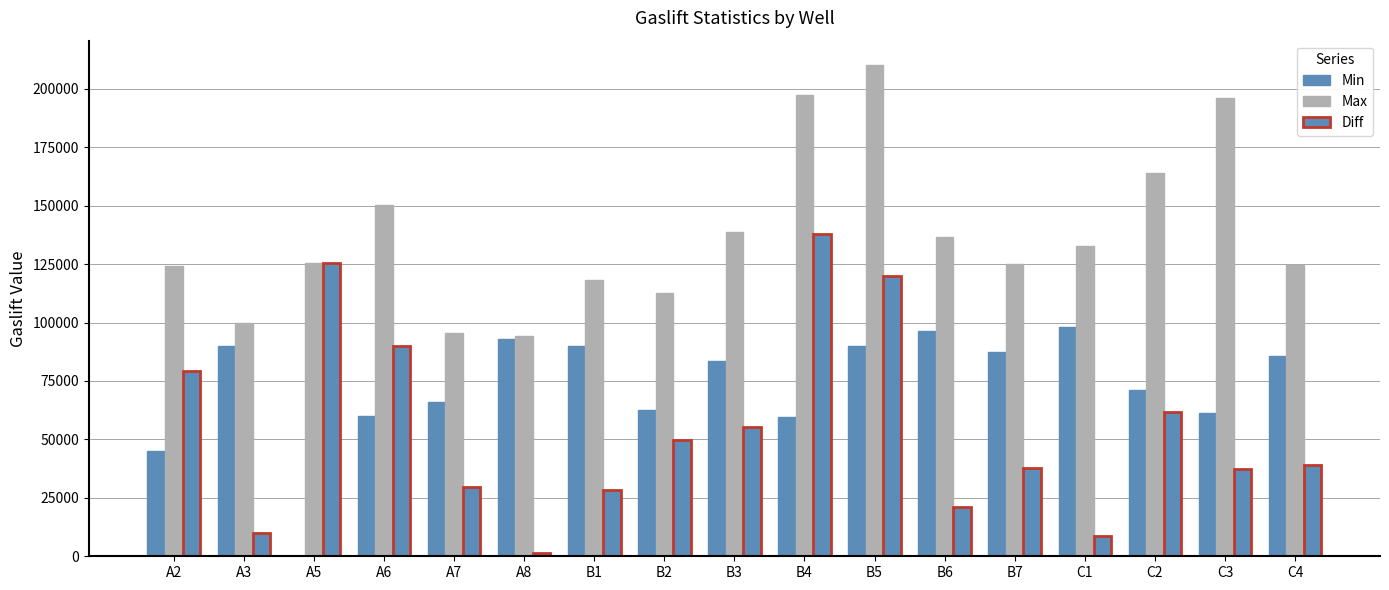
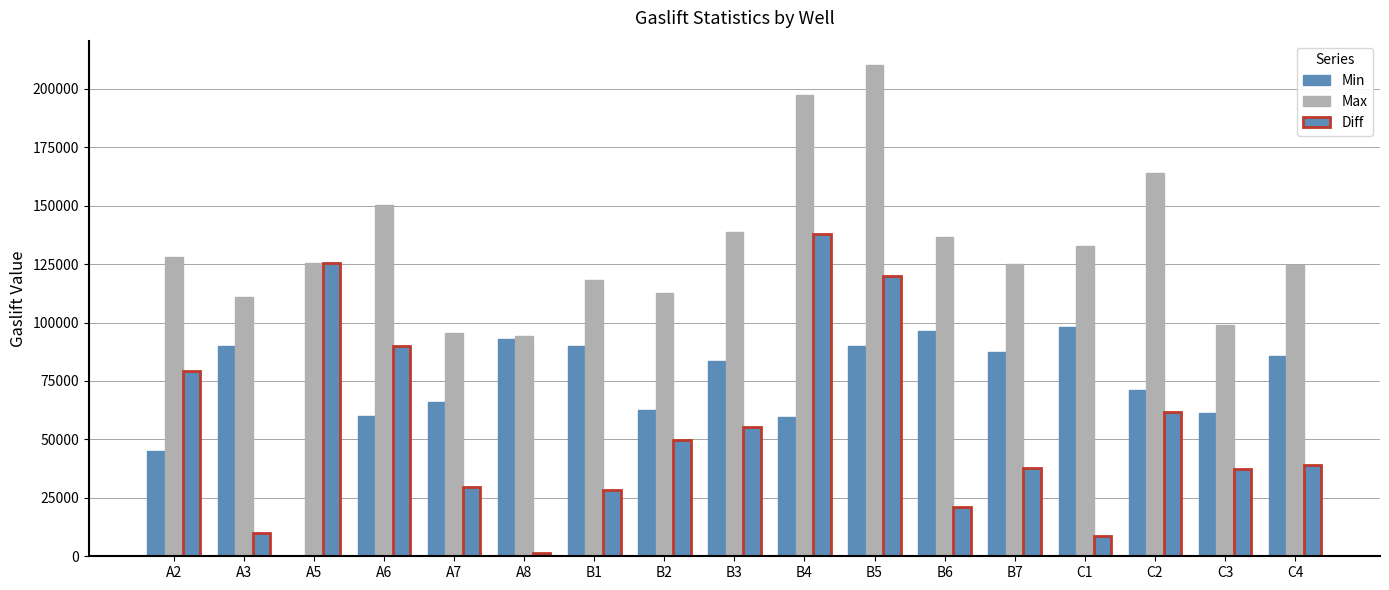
  {
    "Max": {
-     "A2": 124000,
-     "A3": 100000,
+     "A2": 128000,
+     "A3": 111000,
      "A5": 126000,
      "A6": 150000,
      "A7": 95000,
      "A8": 94000,
      "B1": 118000,
      "B2": 113000,
      "B3": 139000,
      "B4": 198000,
      "B5": 210000,
      "B6": 136000,
      "B7": 125000,
      "C1": 133000,
      "C2": 164000,
-     "C3": 196000,
+     "C3": 99000,
      "C4": 125000
    }
  }
